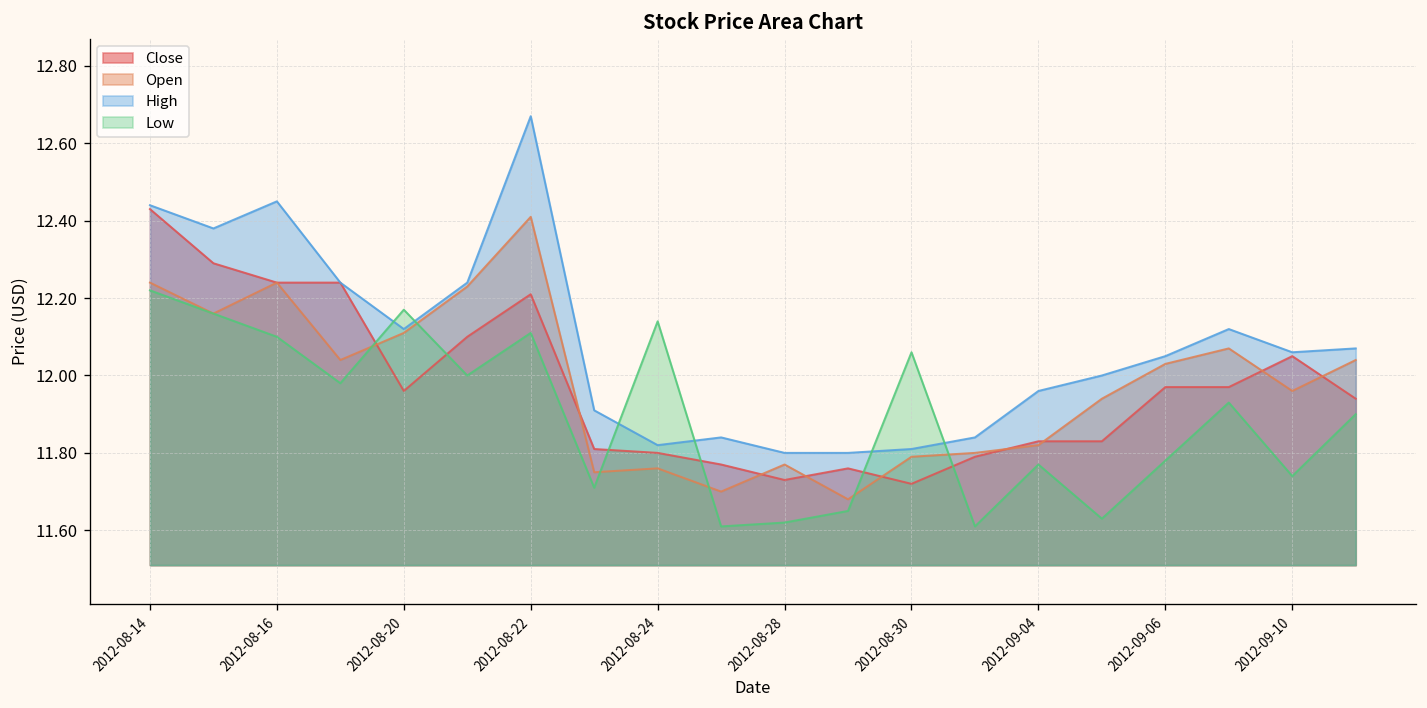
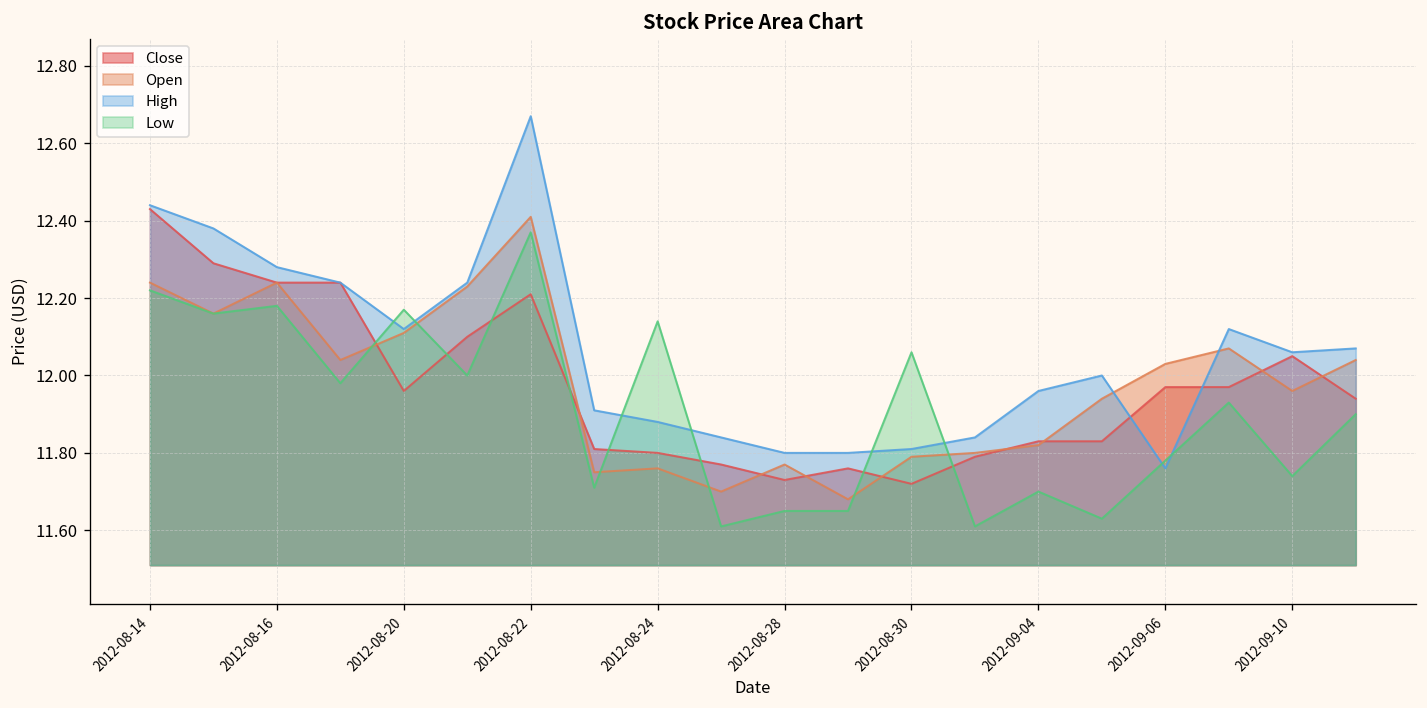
  {
    "High": {
      "2012-08-14": 12.44,
-     "2012-08-16": 12.45,
+     "2012-08-16": 12.28,
      "2012-08-20": 12.12,
      "2012-08-22": 12.67,
-     "2012-08-24": 11.82,
+     "2012-08-24": 11.88,
      "2012-08-28": 11.80,
      "2012-08-30": 11.81,
      "2012-09-04": 11.96,
-     "2012-09-06": 12.05,
+     "2012-09-06": 11.76,
      "2012-09-10": 12.06
    },
    "Low": {
      "2012-08-14": 12.22,
-     "2012-08-16": 12.10,
+     "2012-08-16": 12.18,
      "2012-08-20": 12.17,
-     "2012-08-22": 12.11,
+     "2012-08-22": 12.37,
      "2012-08-24": 12.14,
-     "2012-08-28": 11.62,
+     "2012-08-28": 11.65,
      "2012-08-30": 12.06,
-     "2012-09-04": 11.77,
+     "2012-09-04": 11.70,
      "2012-09-06": 11.78,
      "2012-09-10": 11.74
    }
  }
